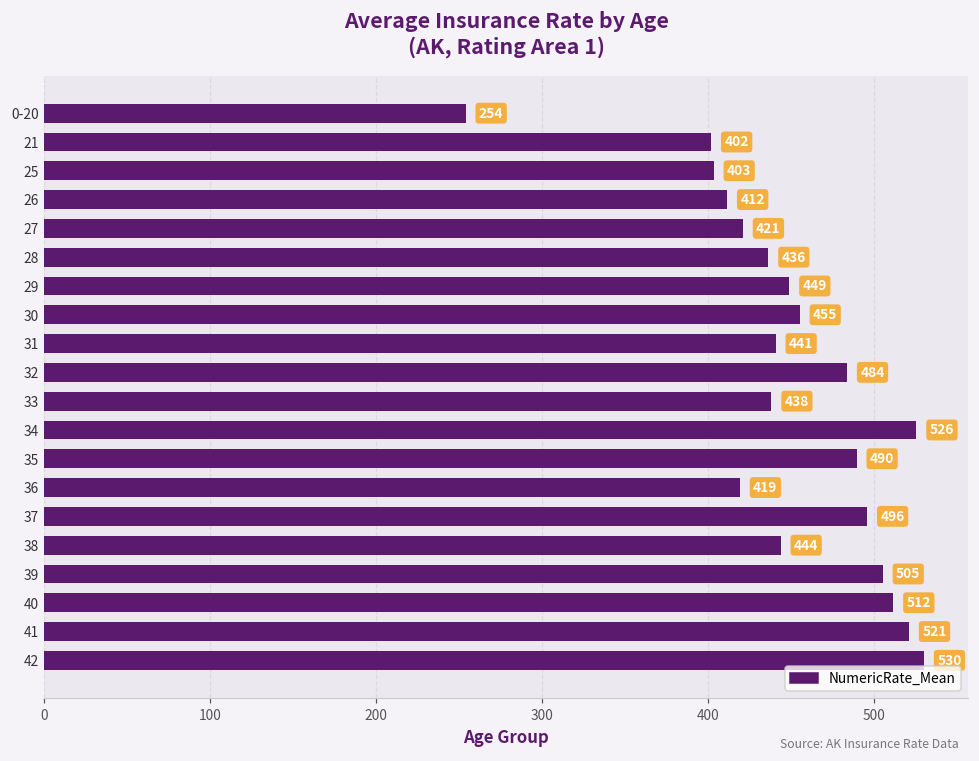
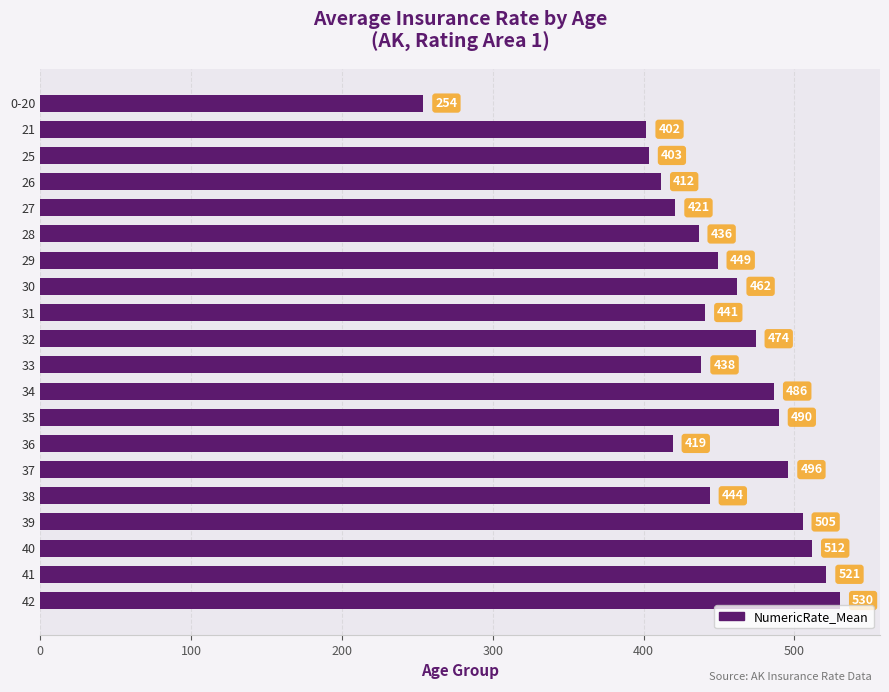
  {
-   "30": 455,
-   "32": 484,
-   "34": 526
+   "30": 462,
+   "32": 474,
+   "34": 486
  }
